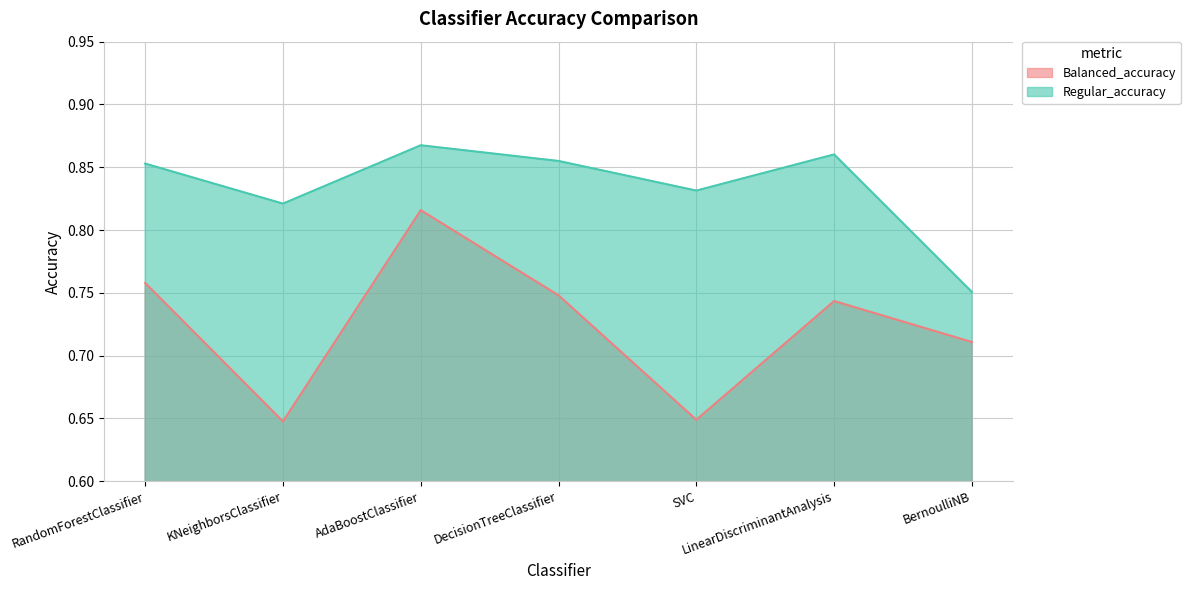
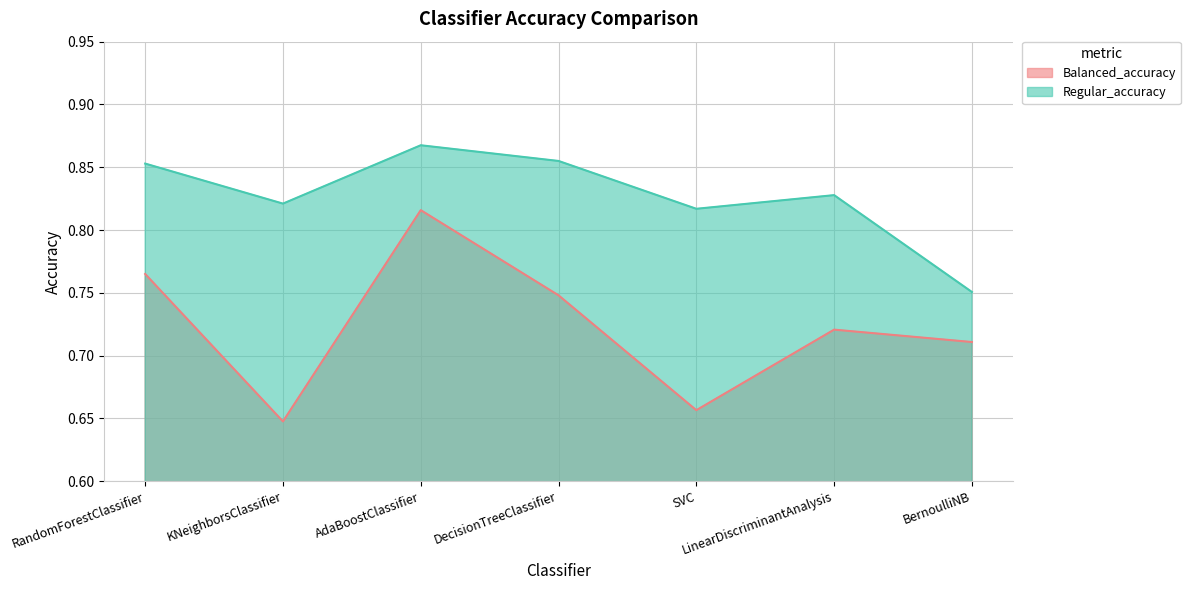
  {
    "Balanced_accuracy": {
-     "RandomForestClassifier": 0.758,
+     "RandomForestClassifier": 0.765,
      "KNeighborsClassifier": 0.648,
      "AdaBoostClassifier": 0.816,
      "DecisionTreeClassifier": 0.748,
-     "SVC": 0.649,
-     "LinearDiscriminantAnalysis": 0.743,
+     "SVC": 0.657,
+     "LinearDiscriminantAnalysis": 0.721,
      "BernoulliNB": 0.711
    },
    "Regular_accuracy": {
      "RandomForestClassifier": 0.853,
      "KNeighborsClassifier": 0.821,
      "AdaBoostClassifier": 0.867,
      "DecisionTreeClassifier": 0.855,
-     "SVC": 0.831,
-     "LinearDiscriminantAnalysis": 0.860,
+     "SVC": 0.817,
+     "LinearDiscriminantAnalysis": 0.828,
      "BernoulliNB": 0.751
    }
  }
